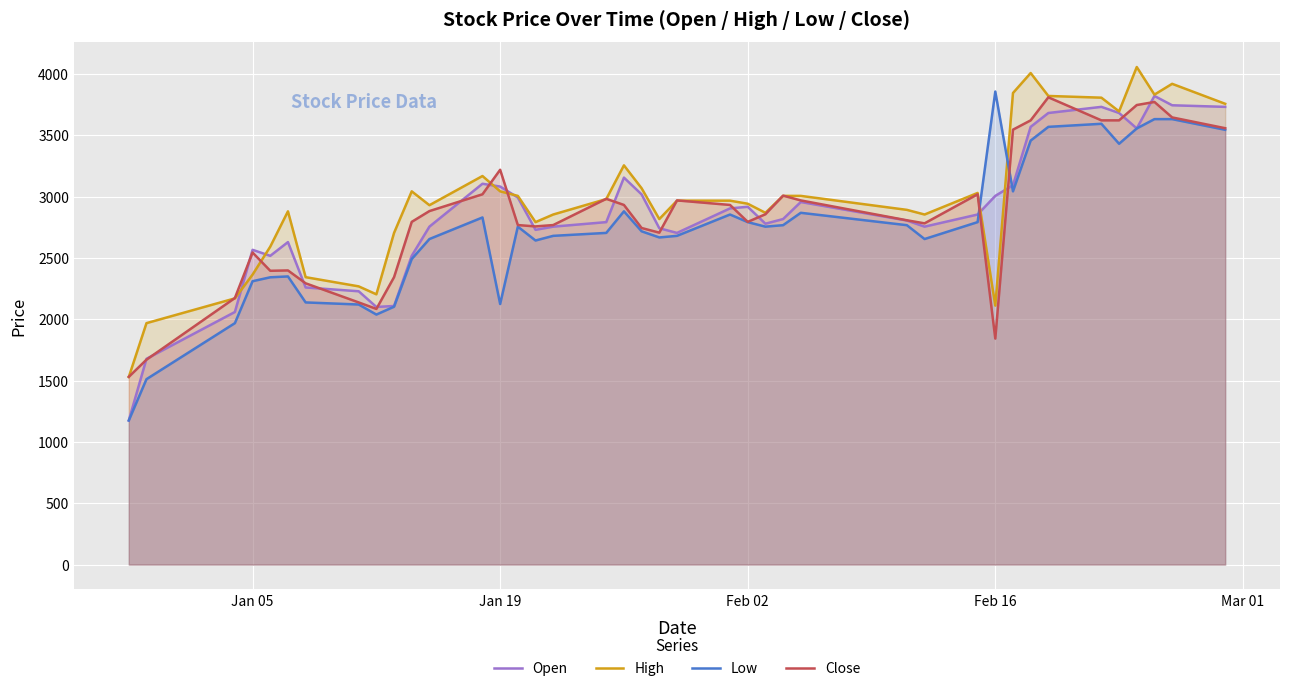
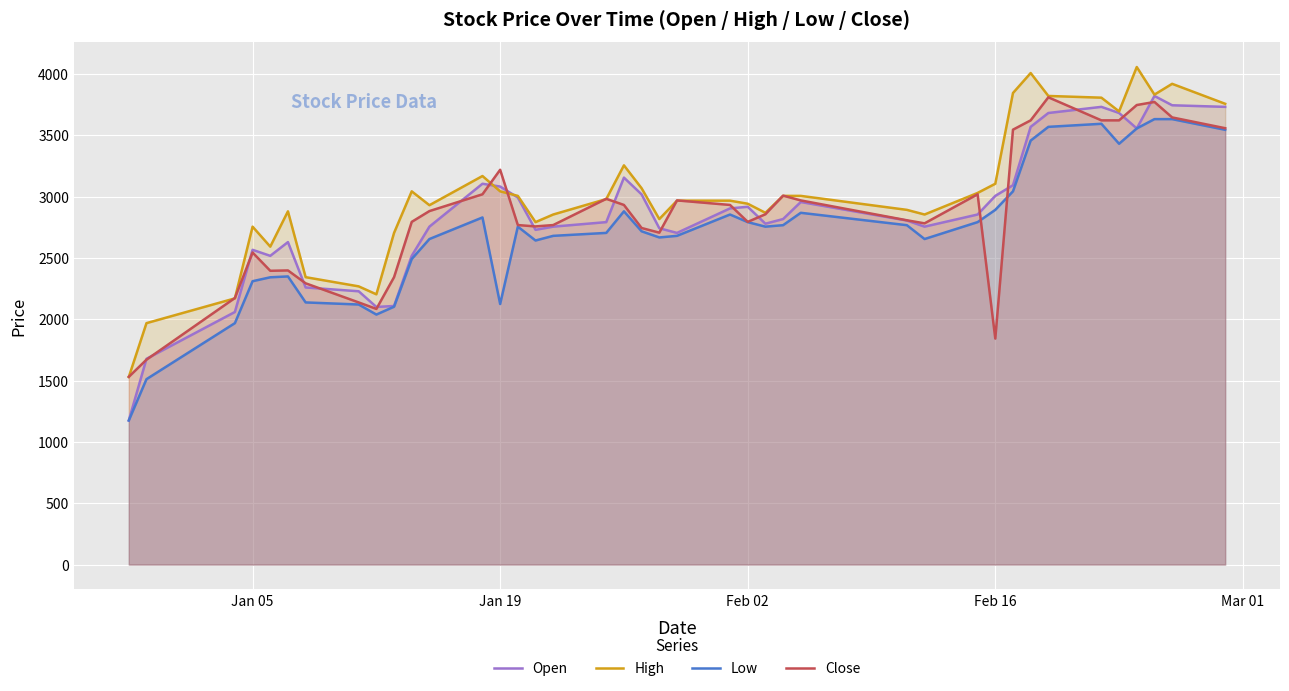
  {
    "Open": {
      "Jan 05": 2570,
      "Jan 19": 3080,
      "Feb 02": 2920,
      "Feb 16": 3010
    },
    "High": {
-     "Jan 05": 2370,
+     "Jan 05": 2760,
      "Jan 19": 3040,
      "Feb 02": 2940,
-     "Feb 16": 2110
+     "Feb 16": 3110
    },
    "Low": {
      "Jan 05": 2310,
      "Jan 19": 2130,
-     "Feb 16": 3860
+     "Feb 16": 2890
    },
    "Close": {
      "Jan 05": 2550,
      "Jan 19": 3220,
      "Feb 16": 1840
    }
  }
